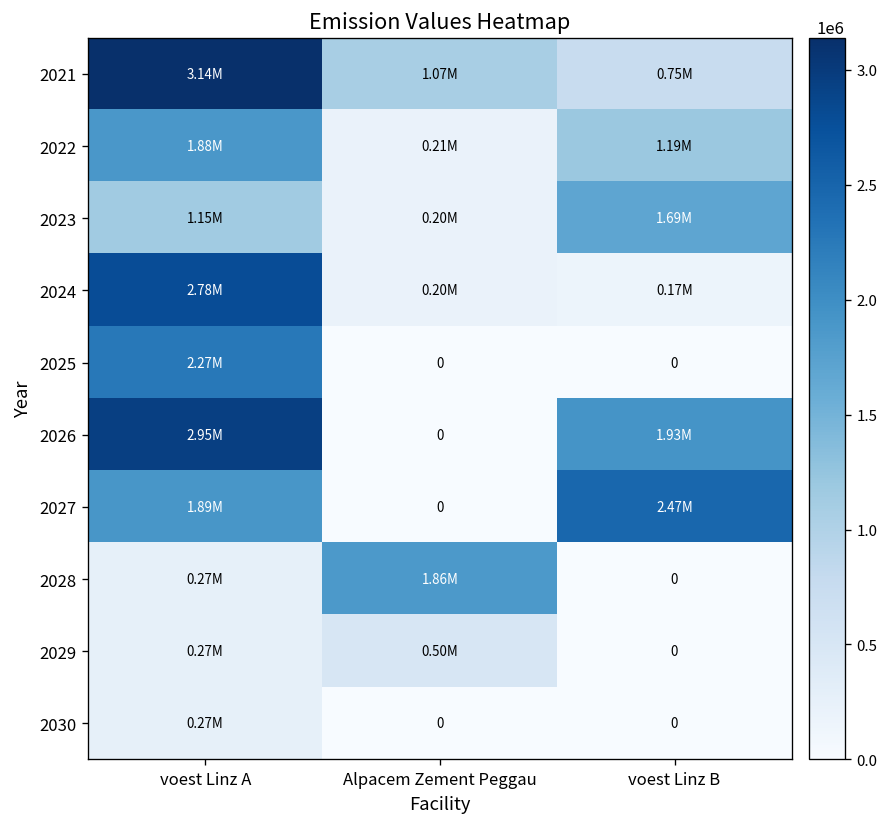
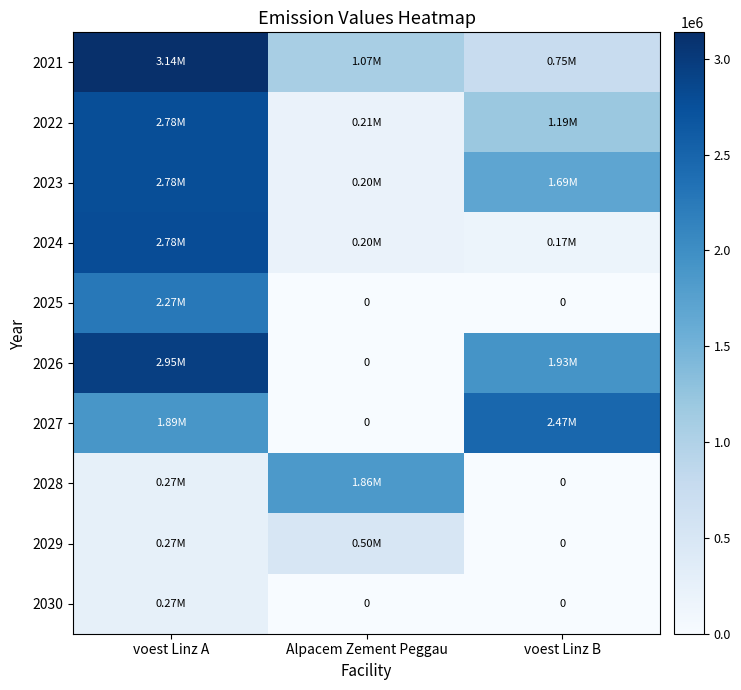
  {
    "2021": {
      "voest Linz A": "3.14M",
      "Alpacem Zement Peggau": "1.07M",
      "voest Linz B": "0.75M"
    },
    "2022": {
-     "voest Linz A": "1.88M",
+     "voest Linz A": "2.78M",
      "Alpacem Zement Peggau": "0.21M",
      "voest Linz B": "1.19M"
    },
    "2023": {
-     "voest Linz A": "1.15M",
+     "voest Linz A": "2.78M",
      "Alpacem Zement Peggau": "0.20M",
      "voest Linz B": "1.69M"
    },
    "2024": {
      "voest Linz A": "2.78M",
      "Alpacem Zement Peggau": "0.20M",
      "voest Linz B": "0.17M"
    },
    "2025": {
      "voest Linz A": "2.27M",
      "Alpacem Zement Peggau": "0",
      "voest Linz B": "0"
    },
    "2026": {
      "voest Linz A": "2.95M",
      "Alpacem Zement Peggau": "0",
      "voest Linz B": "1.93M"
    },
    "2027": {
      "voest Linz A": "1.89M",
      "Alpacem Zement Peggau": "0",
      "voest Linz B": "2.47M"
    },
    "2028": {
      "voest Linz A": "0.27M",
      "Alpacem Zement Peggau": "1.86M",
      "voest Linz B": "0"
    },
    "2029": {
      "voest Linz A": "0.27M",
      "Alpacem Zement Peggau": "0.50M",
      "voest Linz B": "0"
    },
    "2030": {
      "voest Linz A": "0.27M",
      "Alpacem Zement Peggau": "0",
      "voest Linz B": "0"
    }
  }
